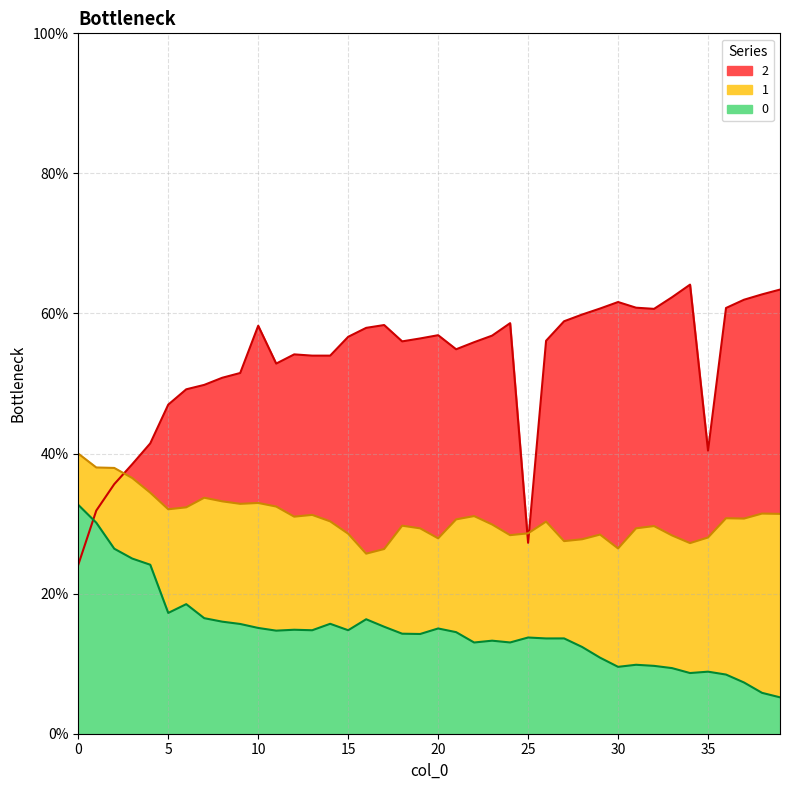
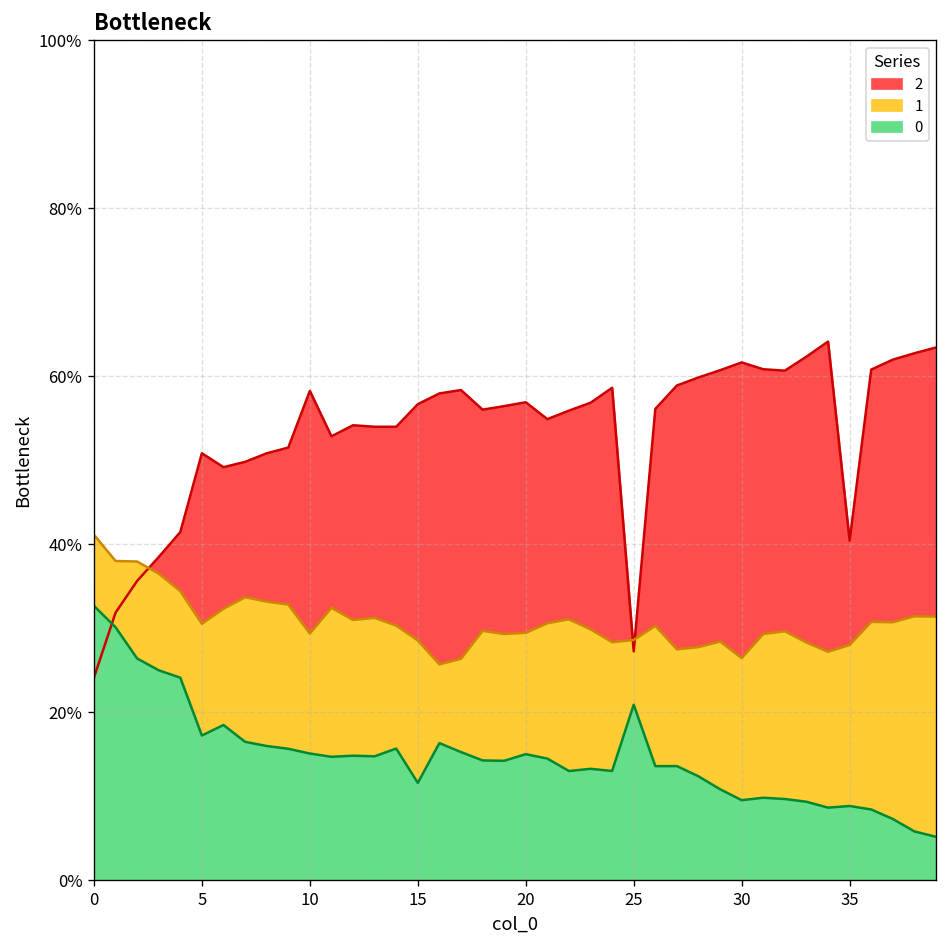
  {
    "2": {
      "0": "24%",
-     "5": "47%",
+     "5": "51%",
      "10": "58%",
      "15": "57%",
      "20": "57%",
      "25": "27%",
      "30": "62%",
      "35": "40%"
    },
    "1": {
-     "0": "40%",
-     "5": "32%",
-     "10": "33%",
+     "0": "41%",
+     "5": "31%",
+     "10": "29%",
      "15": "29%",
-     "20": "28%",
+     "20": "29%",
      "25": "29%",
      "30": "26%",
      "35": "28%"
    },
    "0": {
      "0": "33%",
      "5": "17%",
      "10": "15%",
-     "15": "15%",
+     "15": "12%",
      "20": "15%",
-     "25": "14%",
+     "25": "21%",
      "30": "10%",
      "35": "9%"
    }
  }
